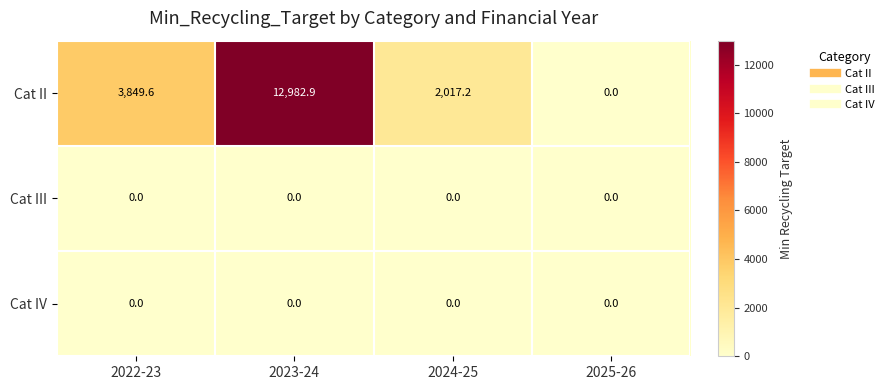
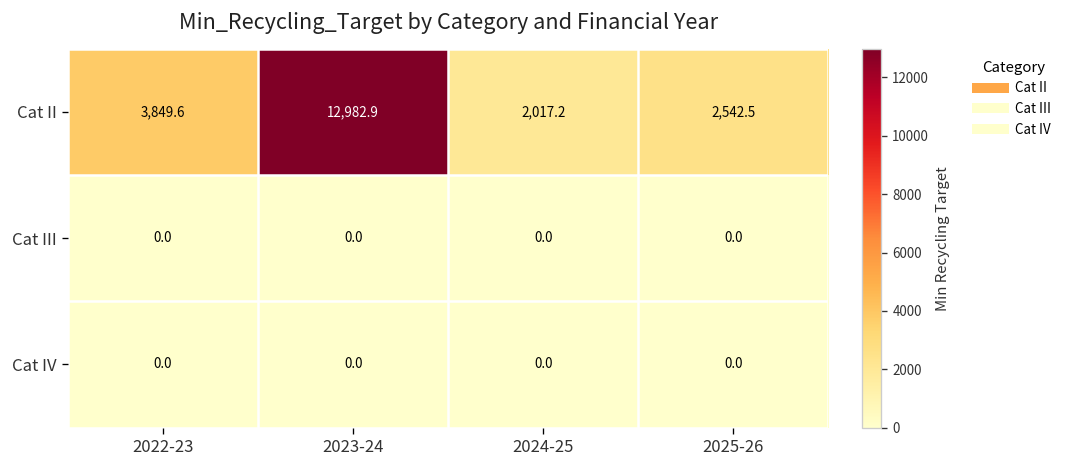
  {
    "Cat II": {
      "2022-23": "3,849.6",
      "2023-24": "12,982.9",
      "2024-25": "2,017.2",
-     "2025-26": "0.0"
+     "2025-26": "2,542.5"
    },
    "Cat III": {
      "2022-23": "0.0",
      "2023-24": "0.0",
      "2024-25": "0.0",
      "2025-26": "0.0"
    },
    "Cat IV": {
      "2022-23": "0.0",
      "2023-24": "0.0",
      "2024-25": "0.0",
      "2025-26": "0.0"
    }
  }
